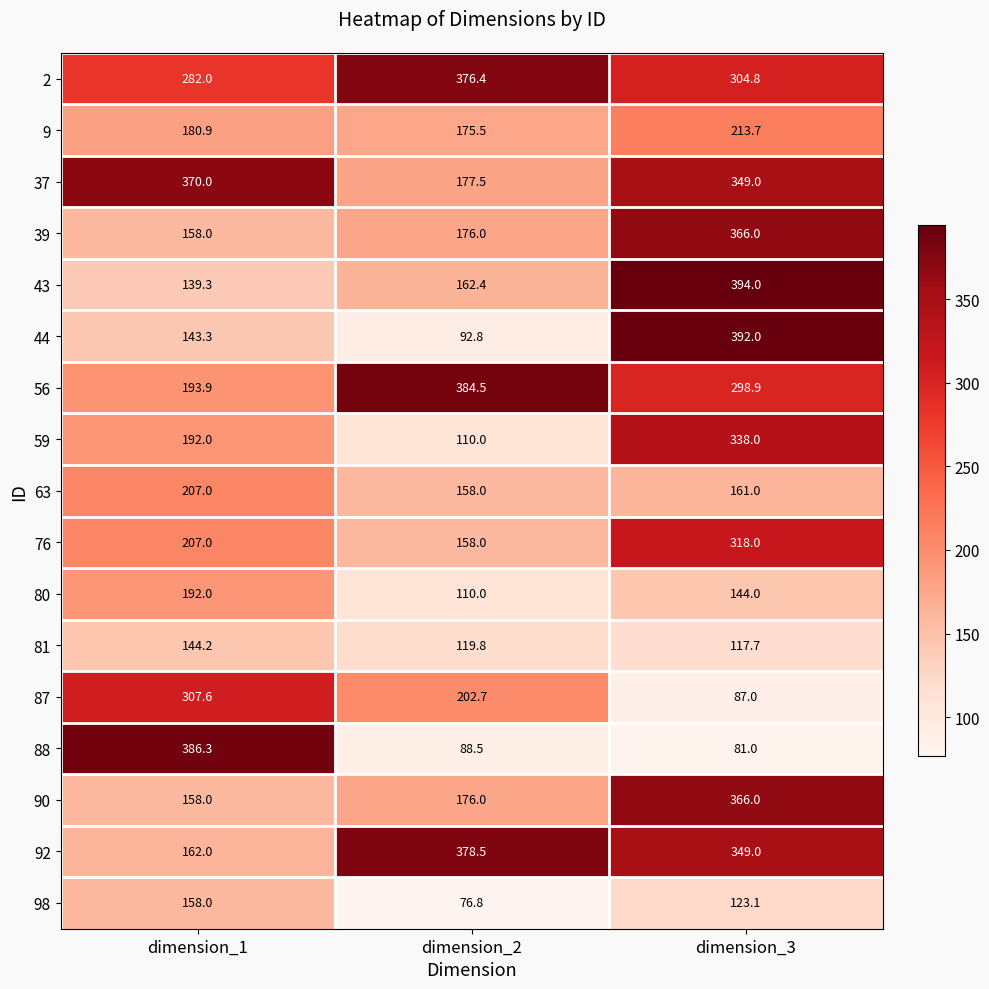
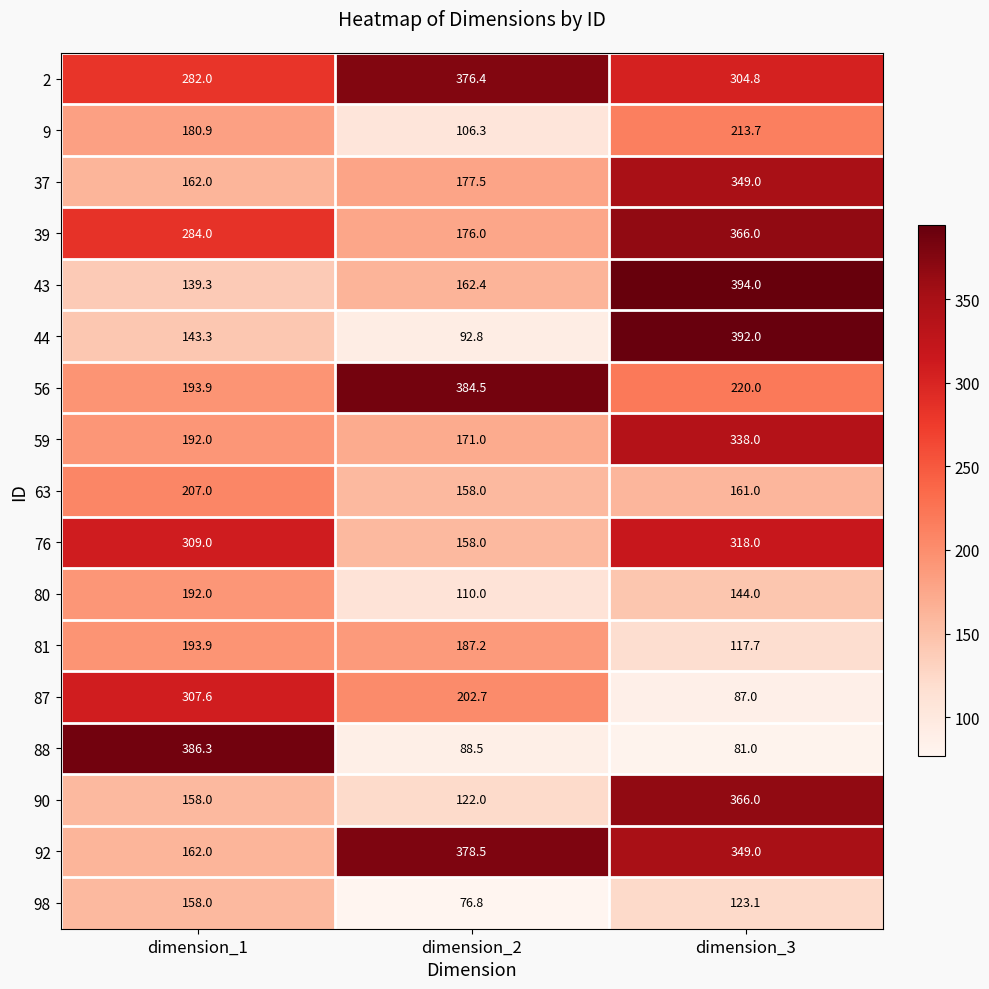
  {
    "2": {
      "dimension_1": 282.0,
      "dimension_2": 376.4,
      "dimension_3": 304.8
    },
    "9": {
      "dimension_1": 180.9,
-     "dimension_2": 175.5,
+     "dimension_2": 106.3,
      "dimension_3": 213.7
    },
    "37": {
-     "dimension_1": 370.0,
+     "dimension_1": 162.0,
      "dimension_2": 177.5,
      "dimension_3": 349.0
    },
    "39": {
-     "dimension_1": 158.0,
+     "dimension_1": 284.0,
      "dimension_2": 176.0,
      "dimension_3": 366.0
    },
    "43": {
      "dimension_1": 139.3,
      "dimension_2": 162.4,
      "dimension_3": 394.0
    },
    "44": {
      "dimension_1": 143.3,
      "dimension_2": 92.8,
      "dimension_3": 392.0
    },
    "56": {
      "dimension_1": 193.9,
      "dimension_2": 384.5,
-     "dimension_3": 298.9
+     "dimension_3": 220.0
    },
    "59": {
      "dimension_1": 192.0,
-     "dimension_2": 110.0,
+     "dimension_2": 171.0,
      "dimension_3": 338.0
    },
    "63": {
      "dimension_1": 207.0,
      "dimension_2": 158.0,
      "dimension_3": 161.0
    },
    "76": {
-     "dimension_1": 207.0,
+     "dimension_1": 309.0,
      "dimension_2": 158.0,
      "dimension_3": 318.0
    },
    "80": {
      "dimension_1": 192.0,
      "dimension_2": 110.0,
      "dimension_3": 144.0
    },
    "81": {
-     "dimension_1": 144.2,
-     "dimension_2": 119.8,
+     "dimension_1": 193.9,
+     "dimension_2": 187.2,
      "dimension_3": 117.7
    },
    "87": {
      "dimension_1": 307.6,
      "dimension_2": 202.7,
      "dimension_3": 87.0
    },
    "88": {
      "dimension_1": 386.3,
      "dimension_2": 88.5,
      "dimension_3": 81.0
    },
    "90": {
      "dimension_1": 158.0,
-     "dimension_2": 176.0,
+     "dimension_2": 122.0,
      "dimension_3": 366.0
    },
    "92": {
      "dimension_1": 162.0,
      "dimension_2": 378.5,
      "dimension_3": 349.0
    },
    "98": {
      "dimension_1": 158.0,
      "dimension_2": 76.8,
      "dimension_3": 123.1
    }
  }
